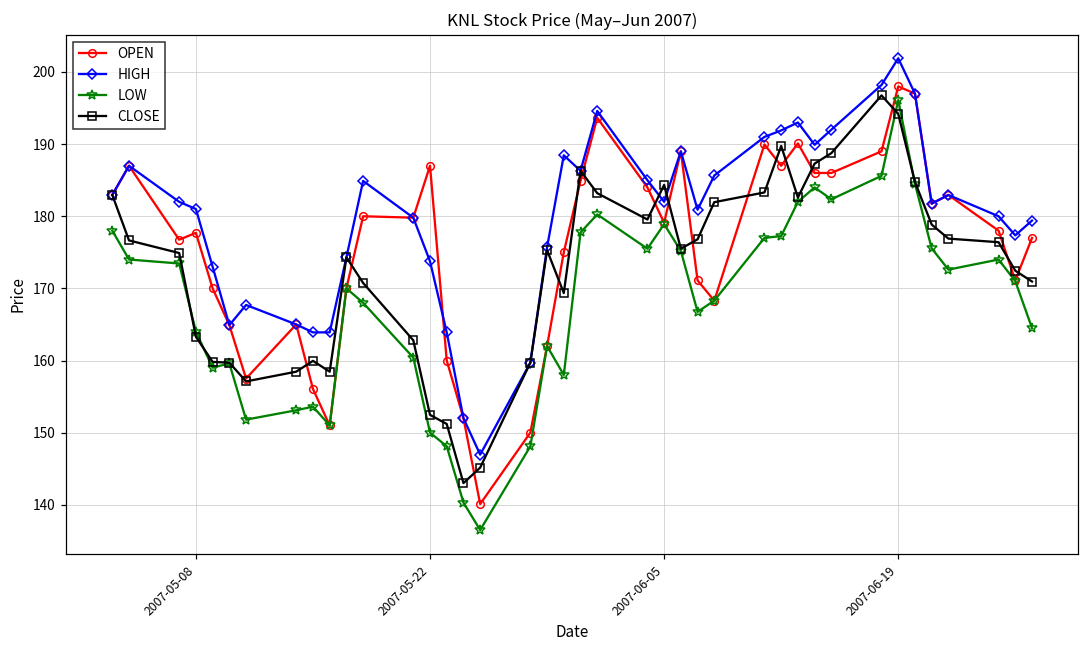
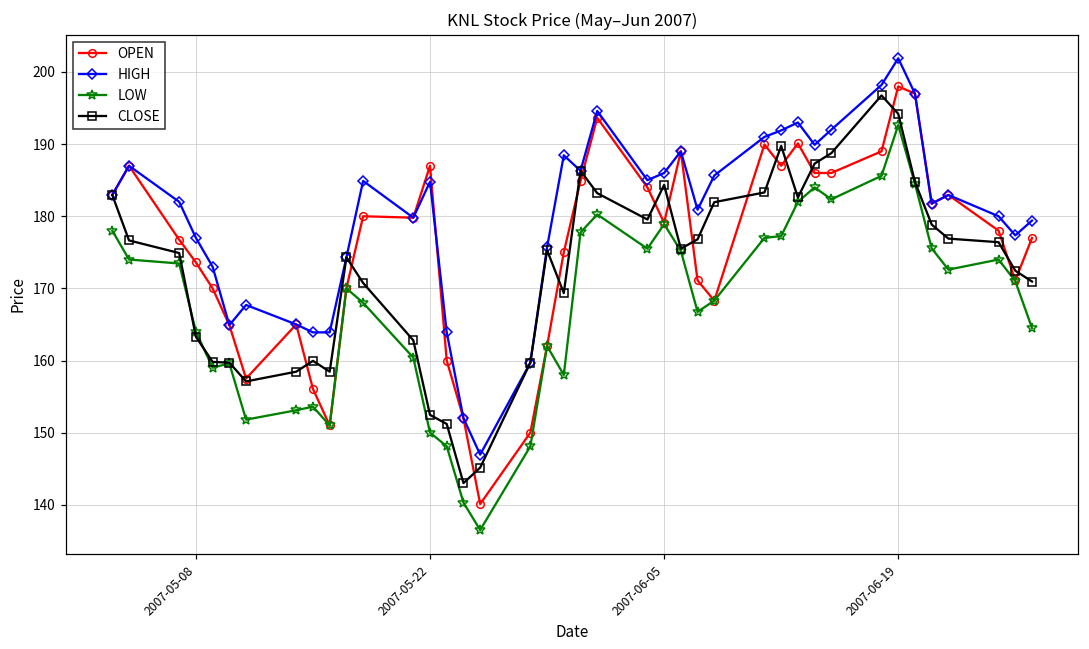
  {
    "OPEN": {
-     "2007-05-08": 178,
+     "2007-05-08": 174,
      "2007-05-22": 187,
      "2007-06-19": 198
    },
    "HIGH": {
-     "2007-05-08": 181,
-     "2007-05-22": 174,
-     "2007-06-05": 182,
+     "2007-05-08": 177,
+     "2007-05-22": 185,
+     "2007-06-05": 186,
      "2007-06-19": 202
    },
    "LOW": {
      "2007-05-08": 164,
      "2007-05-22": 150,
-     "2007-06-19": 196
+     "2007-06-19": 193
    },
    "CLOSE": {
      "2007-05-08": 163,
      "2007-05-22": 152,
      "2007-06-05": 184,
      "2007-06-19": 194
    }
  }
